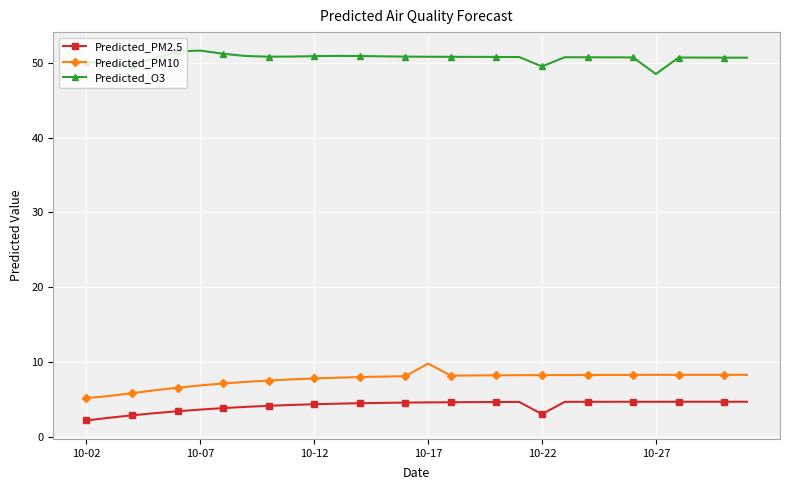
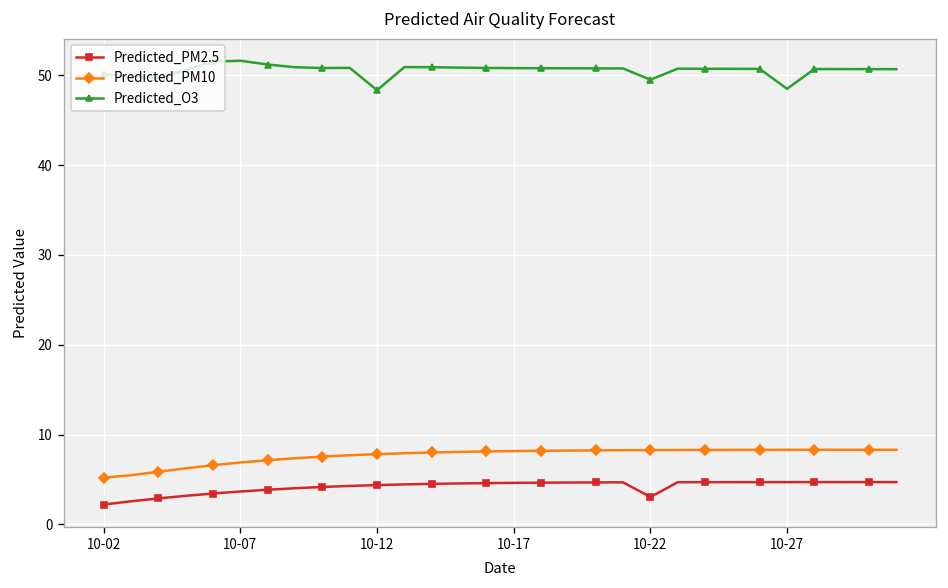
  {
    "Predicted_PM2.5": {
      "10-02": 2,
      "10-07": 4,
      "10-12": 4,
      "10-17": 5,
      "10-22": 3,
      "10-27": 5
    },
    "Predicted_PM10": {
      "10-02": 5,
      "10-07": 7,
      "10-12": 8,
-     "10-17": 10,
+     "10-17": 8,
      "10-22": 8,
      "10-27": 8
    },
    "Predicted_O3": {
      "10-07": 52,
-     "10-12": 51,
+     "10-12": 48,
      "10-17": 51,
      "10-22": 49,
      "10-27": 48
    }
  }
